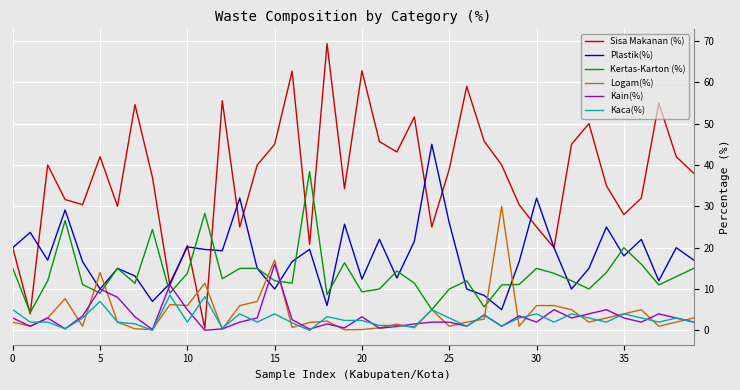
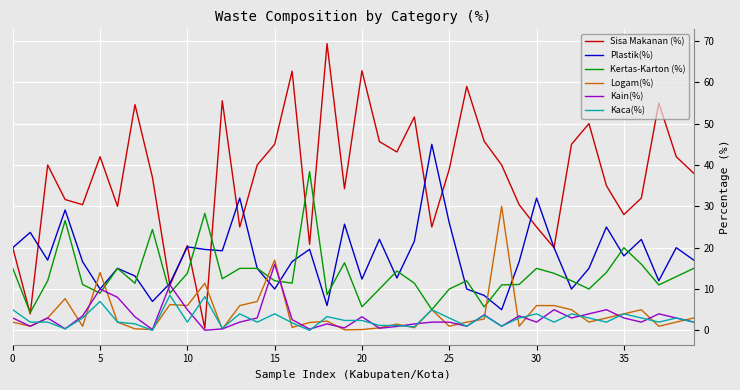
  {
    "Sisa Makanan (%)": {
      "5": 42,
      "15": 45,
      "20": 63,
      "25": 39,
      "30": 25,
      "35": 28
    },
    "Plastik(%)": {
      "15": 10,
      "20": 12,
      "25": 26,
      "30": 32,
      "35": 18
    },
    "Kertas-Karton (%)": {
      "0": 15,
      "5": 9,
      "10": 14,
      "15": 12,
-     "20": 9,
+     "20": 6,
      "25": 10,
      "30": 15,
      "35": 20
    },
    "Logam(%)": {
      "0": 2,
      "5": 14,
      "10": 6,
      "15": 17,
      "20": 0,
      "25": 1,
      "30": 6
    },
    "Kain(%)": {
      "0": 3,
      "10": 5,
      "15": 16,
      "20": 3,
      "25": 2,
      "30": 2,
      "35": 3
    },
    "Kaca(%)": {
      "0": 5,
      "5": 7,
      "10": 2,
      "15": 4,
      "20": 2,
      "25": 3,
      "30": 4
    }
  }
